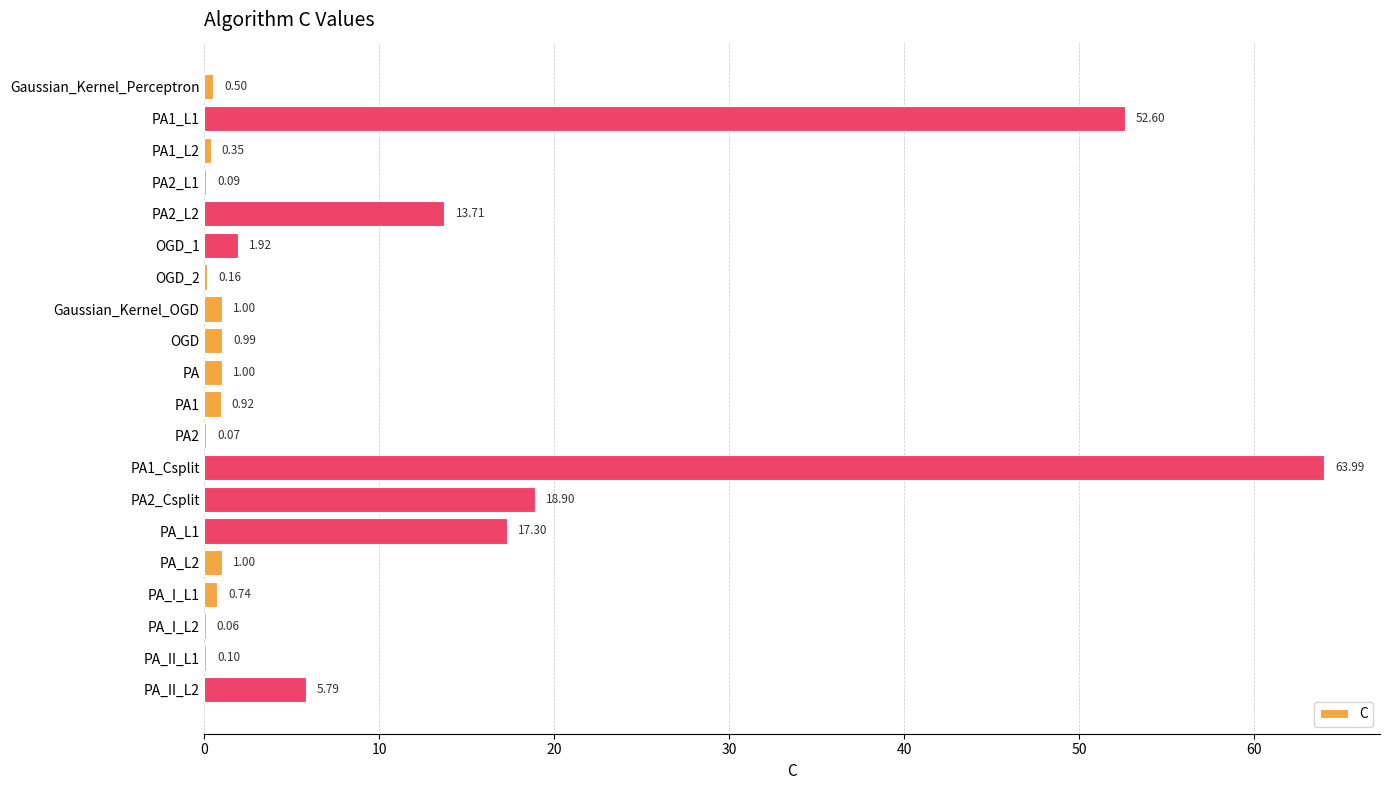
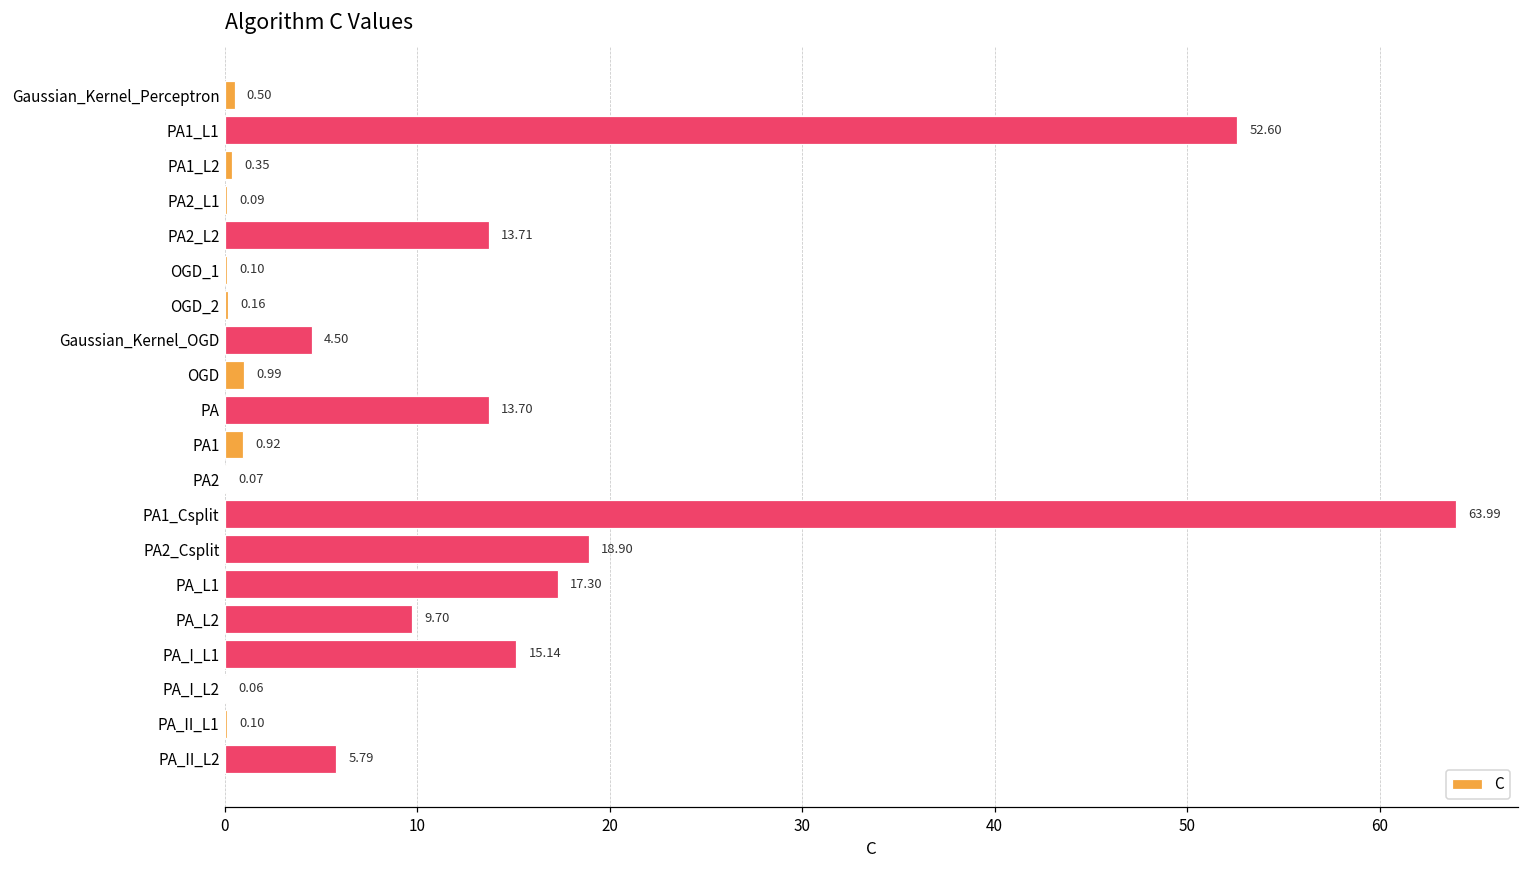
  {
    "Gaussian_Kernel_Perceptron": 0.50,
    "PA1_L1": 52.60,
    "PA1_L2": 0.35,
    "PA2_L1": 0.09,
    "PA2_L2": 13.71,
-   "OGD_1": 1.92,
+   "OGD_1": 0.10,
    "OGD_2": 0.16,
-   "Gaussian_Kernel_OGD": 1.00,
+   "Gaussian_Kernel_OGD": 4.50,
    "OGD": 0.99,
-   "PA": 1.00,
+   "PA": 13.70,
    "PA1": 0.92,
    "PA2": 0.07,
    "PA1_Csplit": 63.99,
    "PA2_Csplit": 18.90,
    "PA_L1": 17.30,
-   "PA_L2": 1.00,
-   "PA_I_L1": 0.74,
+   "PA_L2": 9.70,
+   "PA_I_L1": 15.14,
    "PA_I_L2": 0.06,
    "PA_II_L1": 0.10,
    "PA_II_L2": 5.79
  }
